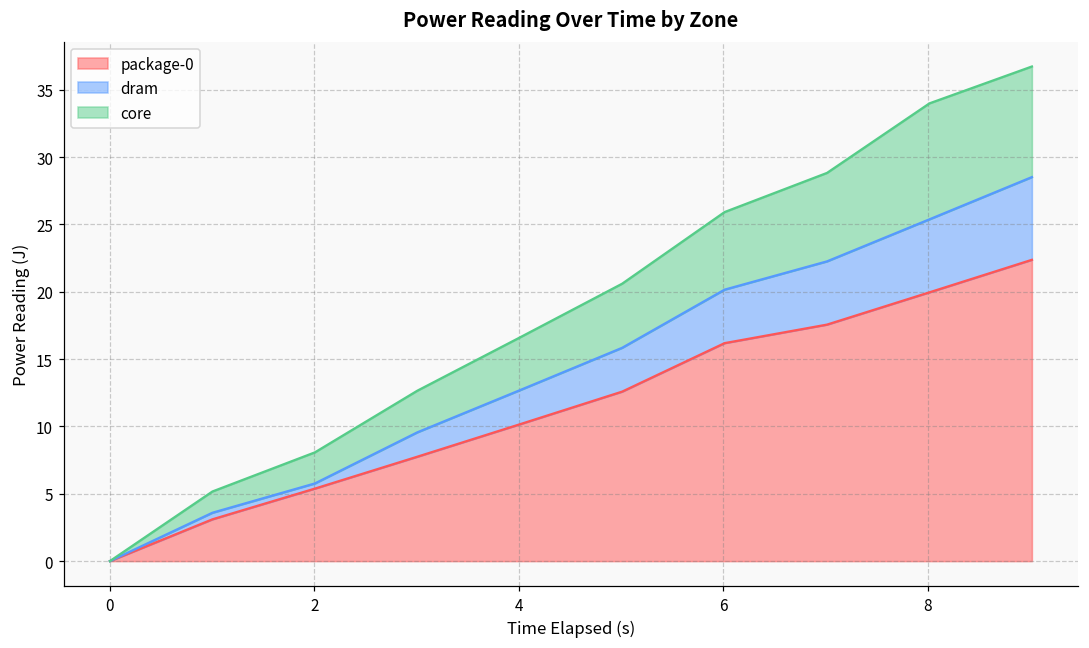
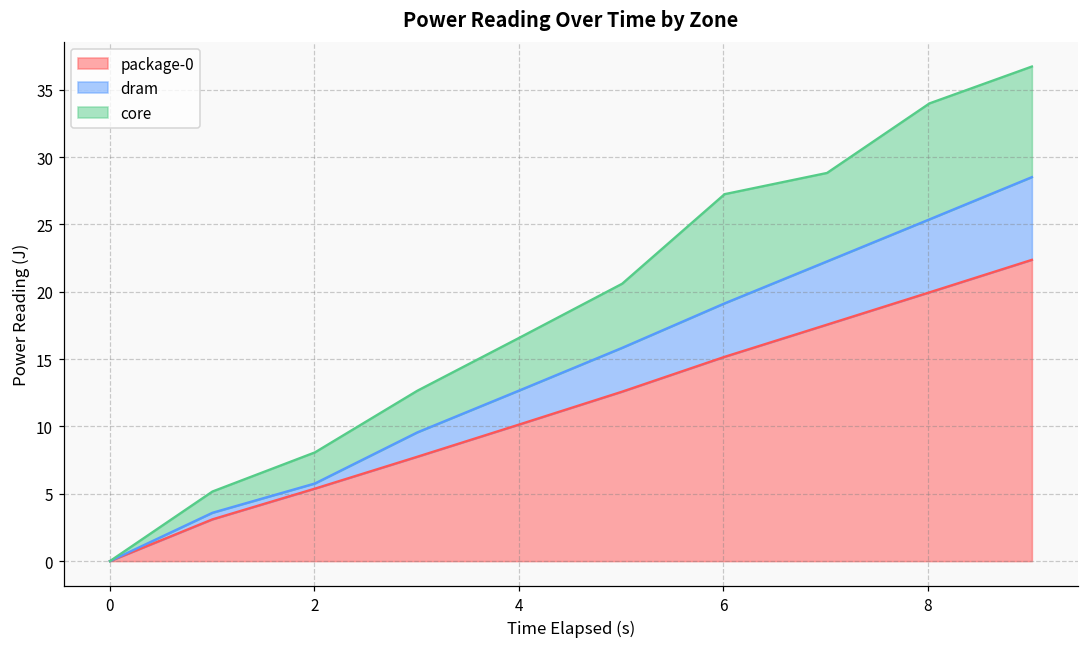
  {
    "package-0": {
      "2": 5.4,
      "4": 10.2,
-     "6": 16.2,
+     "6": 15.2,
      "8": 20.0
    },
    "dram": {
      "2": 0.4,
      "4": 2.5,
      "6": 4.0,
      "8": 5.4
    },
    "core": {
      "2": 2.3,
      "4": 3.9,
-     "6": 5.8,
+     "6": 8.1,
      "8": 8.6
    }
  }
